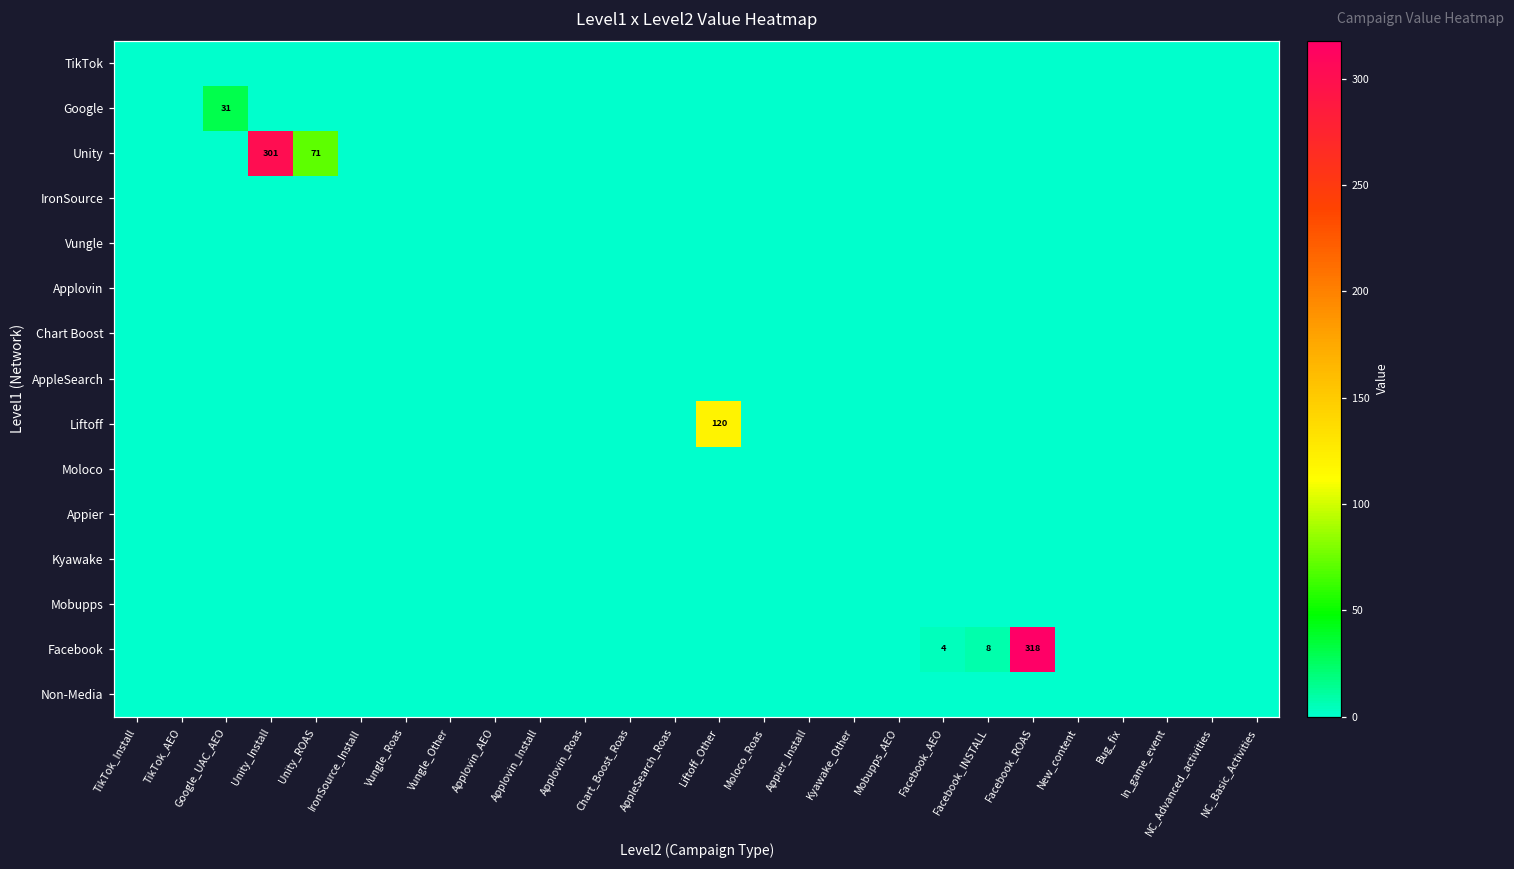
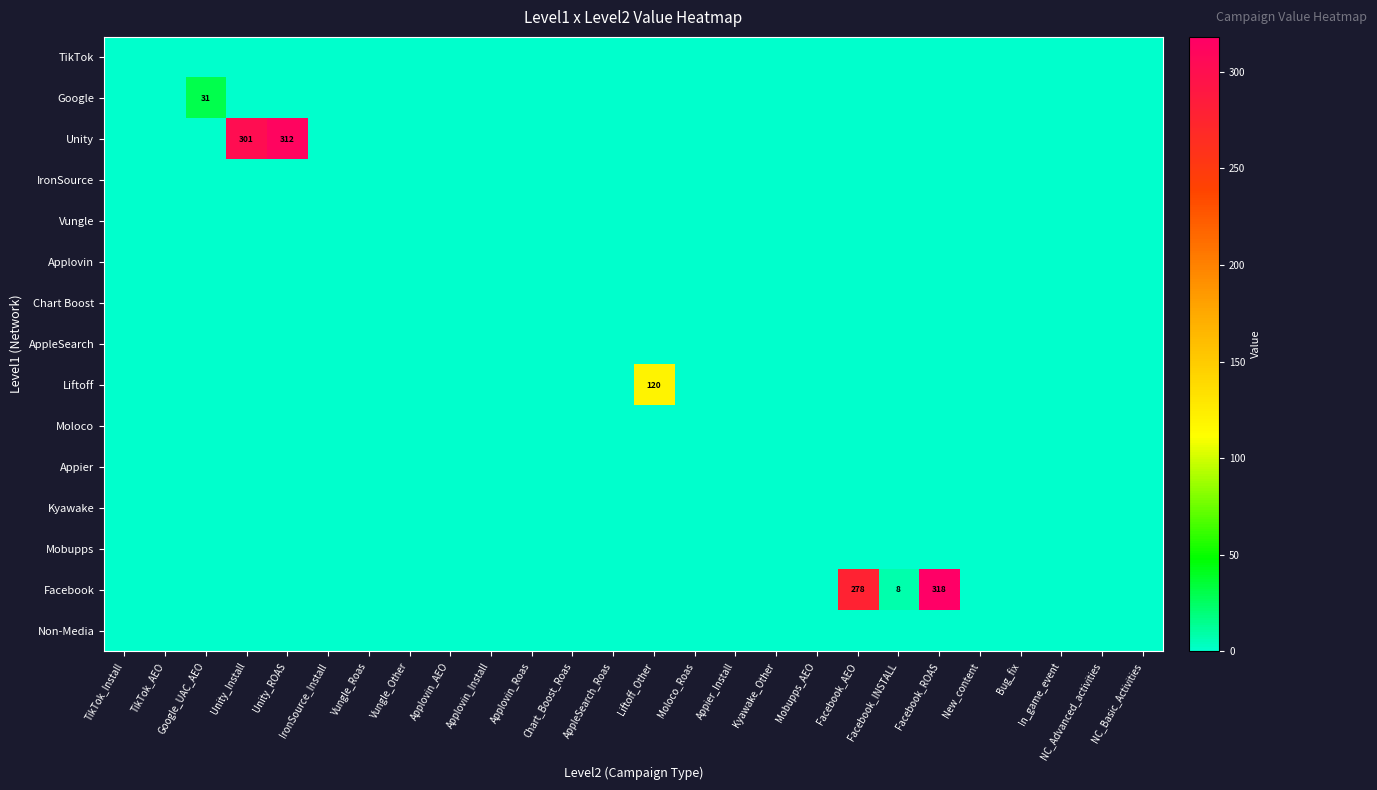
  {
    "Google": {
      "Google_UAC_AEO": 31
    },
    "Unity": {
      "Unity_Install": 301,
-     "Unity_ROAS": 71
+     "Unity_ROAS": 312
    },
    "Liftoff": {
      "Liftoff_Other": 120
    },
    "Facebook": {
-     "Facebook_AEO": 4,
+     "Facebook_AEO": 278,
      "Facebook_INSTALL": 8,
      "Facebook_ROAS": 318
    }
  }
